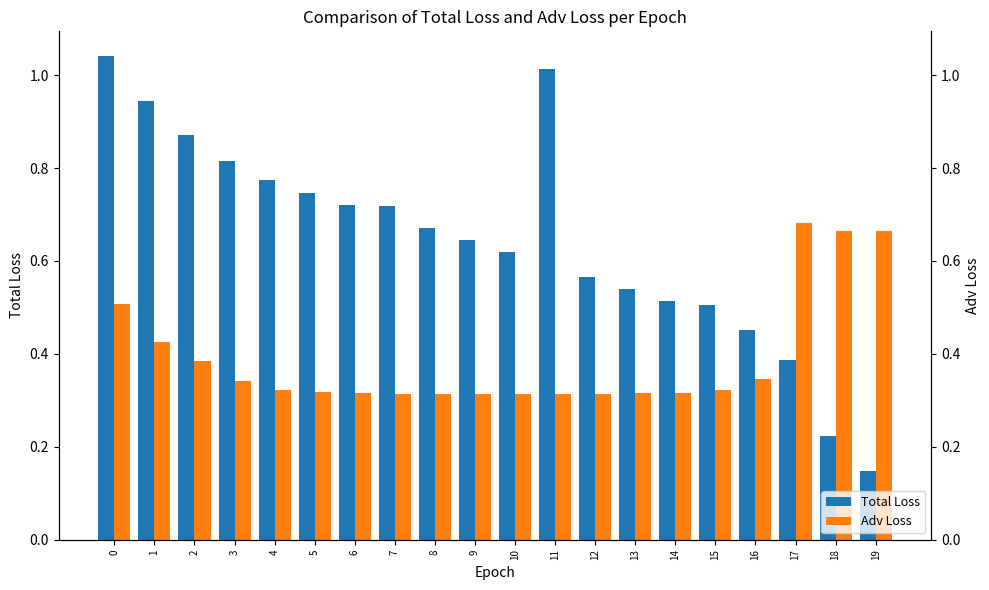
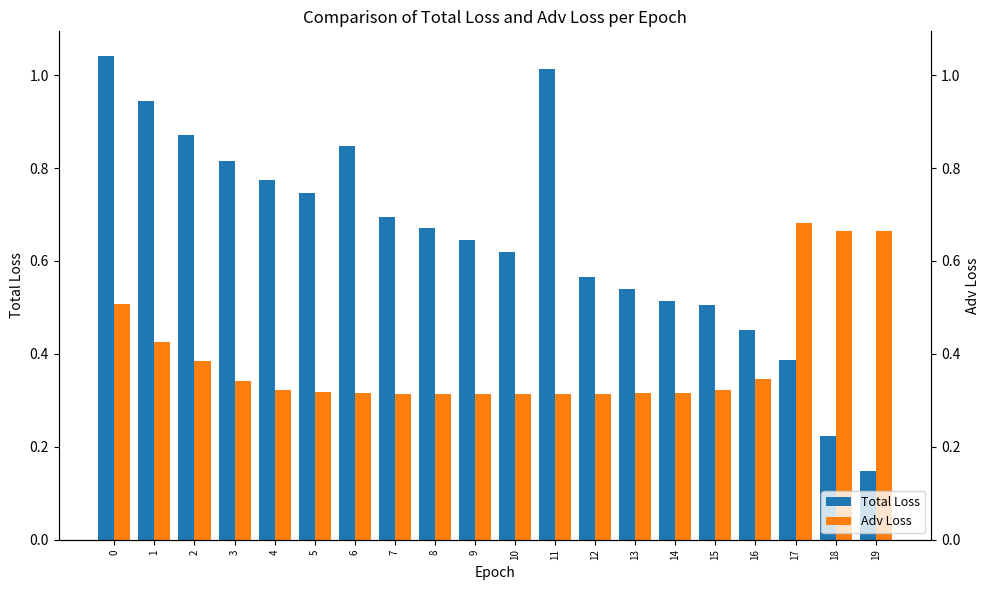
  {
    "Total Loss": {
      "0": 1.04,
      "1": 0.94,
      "2": 0.87,
      "3": 0.82,
      "4": 0.77,
      "5": 0.75,
-     "6": 0.72,
-     "7": 0.72,
+     "6": 0.85,
+     "7": 0.70,
      "8": 0.67,
      "9": 0.64,
      "10": 0.62,
      "11": 1.01,
      "12": 0.57,
      "13": 0.54,
      "14": 0.51,
      "15": 0.50,
      "16": 0.45,
      "17": 0.39,
      "18": 0.22,
      "19": 0.15
    },
    "Adv Loss": {
      "0": 0.51,
      "1": 0.43,
      "2": 0.38,
      "3": 0.34,
      "4": 0.32,
      "5": 0.32,
      "6": 0.32,
      "7": 0.31,
      "8": 0.31,
      "9": 0.31,
      "10": 0.31,
      "11": 0.31,
      "12": 0.31,
      "13": 0.31,
      "14": 0.32,
      "15": 0.32,
      "16": 0.35,
      "17": 0.68,
      "18": 0.66,
      "19": 0.66
    }
  }
